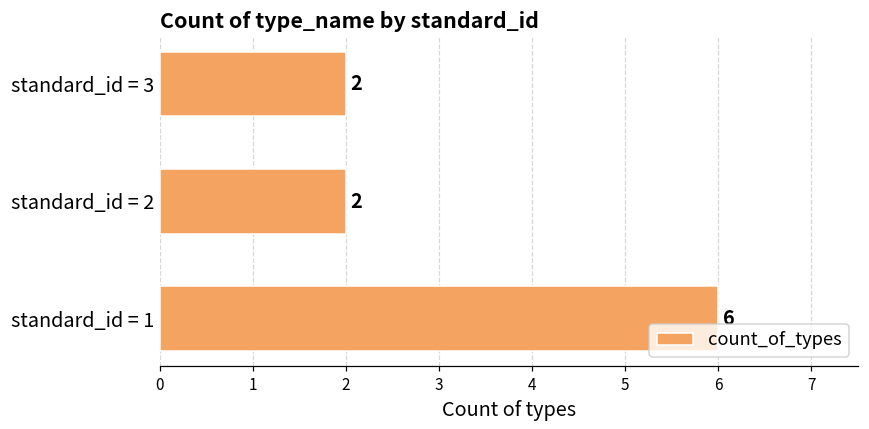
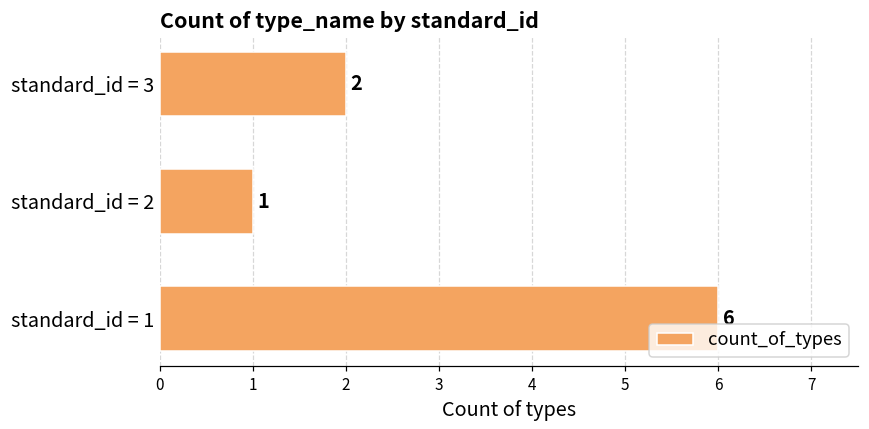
  {
    "standard_id = 3": 2,
-   "standard_id = 2": 2
+   "standard_id = 2": 1
  }
